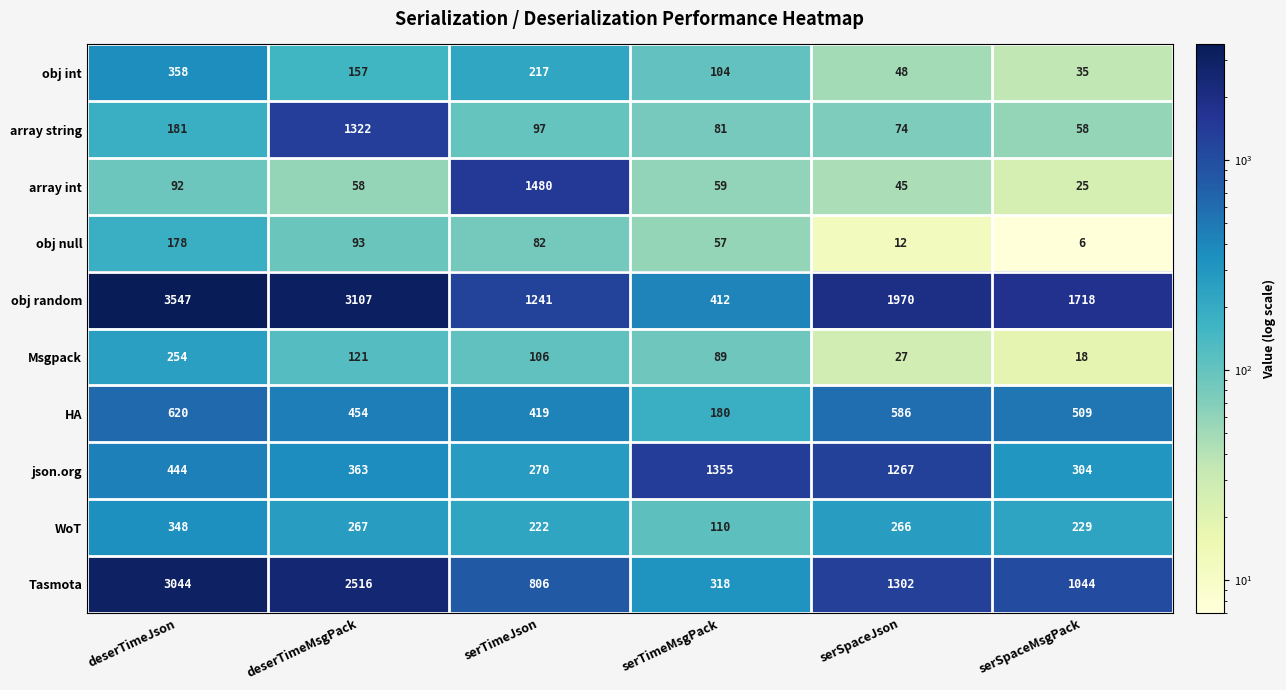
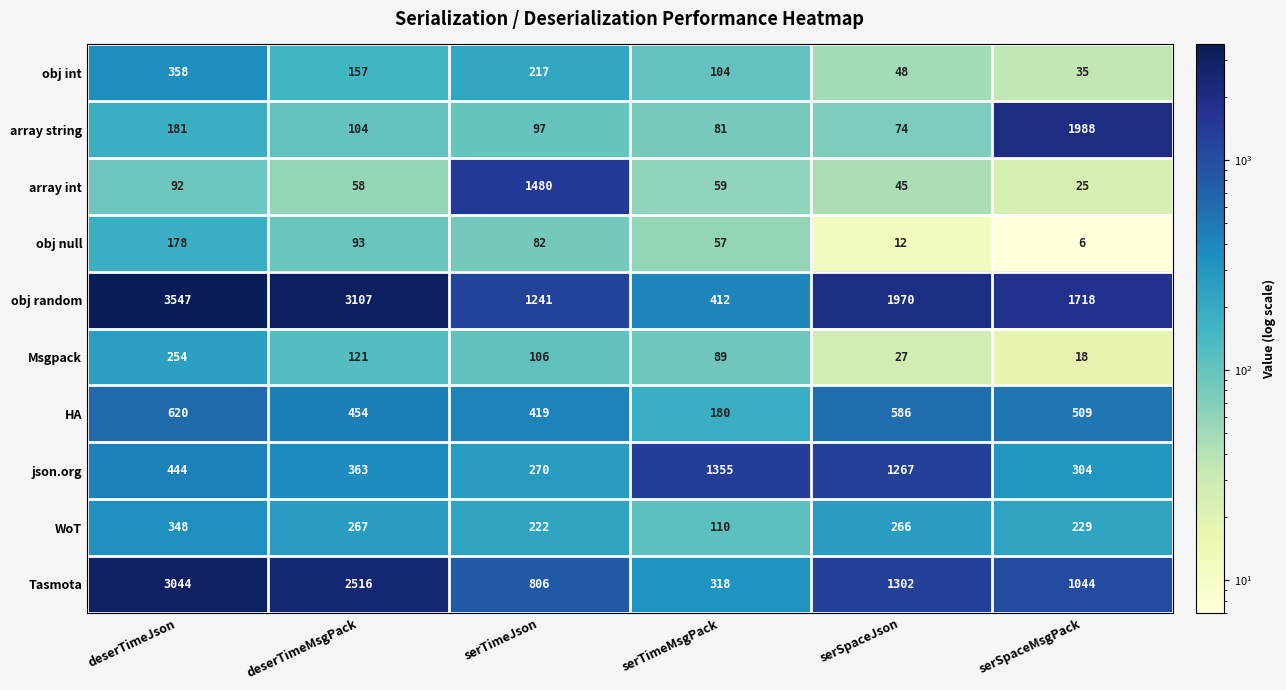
  {
    "obj int": {
      "deserTimeJson": 358,
      "deserTimeMsgPack": 157,
      "serTimeJson": 217,
      "serTimeMsgPack": 104,
      "serSpaceJson": 48,
      "serSpaceMsgPack": 35
    },
    "array string": {
      "deserTimeJson": 181,
-     "deserTimeMsgPack": 1322,
+     "deserTimeMsgPack": 104,
      "serTimeJson": 97,
      "serTimeMsgPack": 81,
      "serSpaceJson": 74,
-     "serSpaceMsgPack": 58
+     "serSpaceMsgPack": 1988
    },
    "array int": {
      "deserTimeJson": 92,
      "deserTimeMsgPack": 58,
      "serTimeJson": 1480,
      "serTimeMsgPack": 59,
      "serSpaceJson": 45,
      "serSpaceMsgPack": 25
    },
    "obj null": {
      "deserTimeJson": 178,
      "deserTimeMsgPack": 93,
      "serTimeJson": 82,
      "serTimeMsgPack": 57,
      "serSpaceJson": 12,
      "serSpaceMsgPack": 6
    },
    "obj random": {
      "deserTimeJson": 3547,
      "deserTimeMsgPack": 3107,
      "serTimeJson": 1241,
      "serTimeMsgPack": 412,
      "serSpaceJson": 1970,
      "serSpaceMsgPack": 1718
    },
    "Msgpack": {
      "deserTimeJson": 254,
      "deserTimeMsgPack": 121,
      "serTimeJson": 106,
      "serTimeMsgPack": 89,
      "serSpaceJson": 27,
      "serSpaceMsgPack": 18
    },
    "HA": {
      "deserTimeJson": 620,
      "deserTimeMsgPack": 454,
      "serTimeJson": 419,
      "serTimeMsgPack": 180,
      "serSpaceJson": 586,
      "serSpaceMsgPack": 509
    },
    "json.org": {
      "deserTimeJson": 444,
      "deserTimeMsgPack": 363,
      "serTimeJson": 270,
      "serTimeMsgPack": 1355,
      "serSpaceJson": 1267,
      "serSpaceMsgPack": 304
    },
    "WoT": {
      "deserTimeJson": 348,
      "deserTimeMsgPack": 267,
      "serTimeJson": 222,
      "serTimeMsgPack": 110,
      "serSpaceJson": 266,
      "serSpaceMsgPack": 229
    },
    "Tasmota": {
      "deserTimeJson": 3044,
      "deserTimeMsgPack": 2516,
      "serTimeJson": 806,
      "serTimeMsgPack": 318,
      "serSpaceJson": 1302,
      "serSpaceMsgPack": 1044
    }
  }
